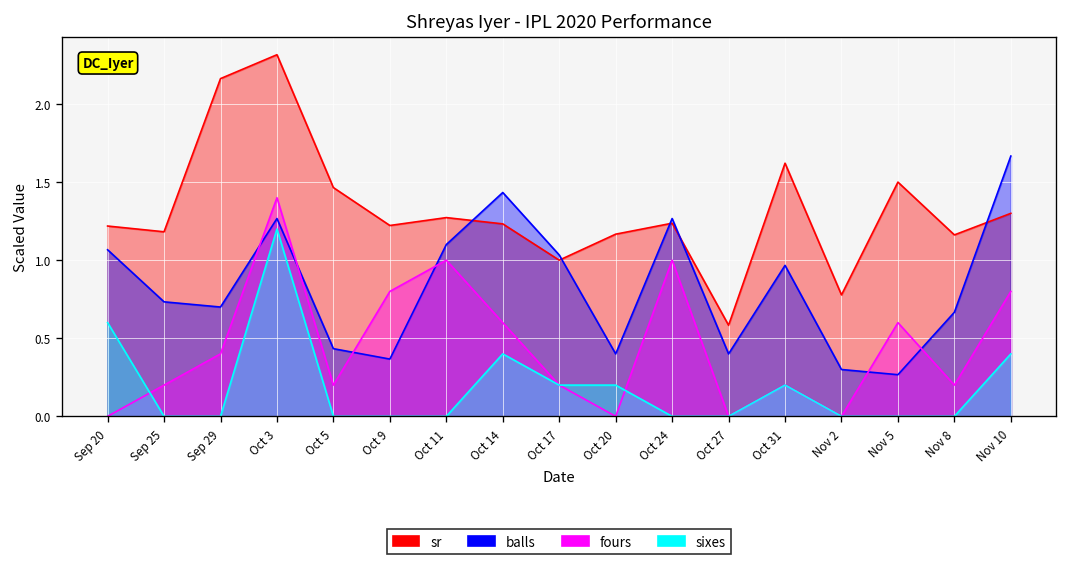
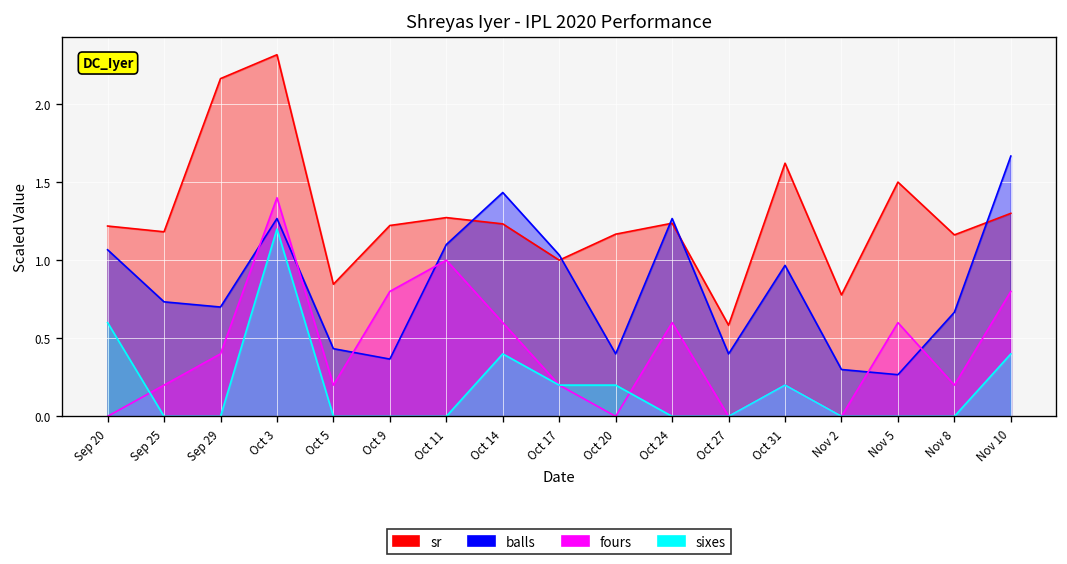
  {
    "sr": {
      "Sep 20": 1.22,
      "Sep 25": 1.18,
      "Sep 29": 2.16,
      "Oct 3": 2.32,
-     "Oct 5": 1.46,
+     "Oct 5": 0.85,
      "Oct 9": 1.22,
      "Oct 11": 1.27,
      "Oct 14": 1.23,
      "Oct 17": 1.00,
      "Oct 20": 1.17,
      "Oct 24": 1.24,
      "Oct 27": 0.58,
      "Oct 31": 1.62,
      "Nov 2": 0.78,
      "Nov 5": 1.50,
      "Nov 8": 1.16,
      "Nov 10": 1.30
    },
    "balls": {
      "Sep 20": 1.07,
      "Sep 25": 0.73,
      "Sep 29": 0.70,
      "Oct 3": 1.27,
      "Oct 5": 0.43,
      "Oct 9": 0.37,
      "Oct 11": 1.10,
      "Oct 14": 1.43,
      "Oct 17": 1.03,
      "Oct 20": 0.40,
      "Oct 24": 1.27,
      "Oct 27": 0.40,
      "Oct 31": 0.97,
      "Nov 2": 0.30,
      "Nov 5": 0.27,
      "Nov 8": 0.67,
      "Nov 10": 1.67
    },
    "fours": {
      "Sep 20": 0.00,
      "Sep 25": 0.20,
      "Sep 29": 0.40,
      "Oct 3": 1.40,
      "Oct 5": 0.20,
      "Oct 9": 0.80,
      "Oct 11": 1.00,
      "Oct 14": 0.60,
      "Oct 20": 0.00,
-     "Oct 24": 1.00,
+     "Oct 24": 0.60,
      "Nov 5": 0.60,
      "Nov 8": 0.20,
      "Nov 10": 0.80
    },
    "sixes": {
      "Sep 20": 0.60,
      "Sep 25": 0.00,
      "Sep 29": 0.00,
      "Oct 3": 1.20,
      "Oct 5": 0.00,
      "Oct 9": 0.00,
      "Oct 11": 0.00,
      "Oct 14": 0.40,
      "Oct 20": 0.20,
      "Oct 24": 0.00,
      "Nov 5": 0.00,
      "Nov 8": 0.00,
      "Nov 10": 0.40
    }
  }
